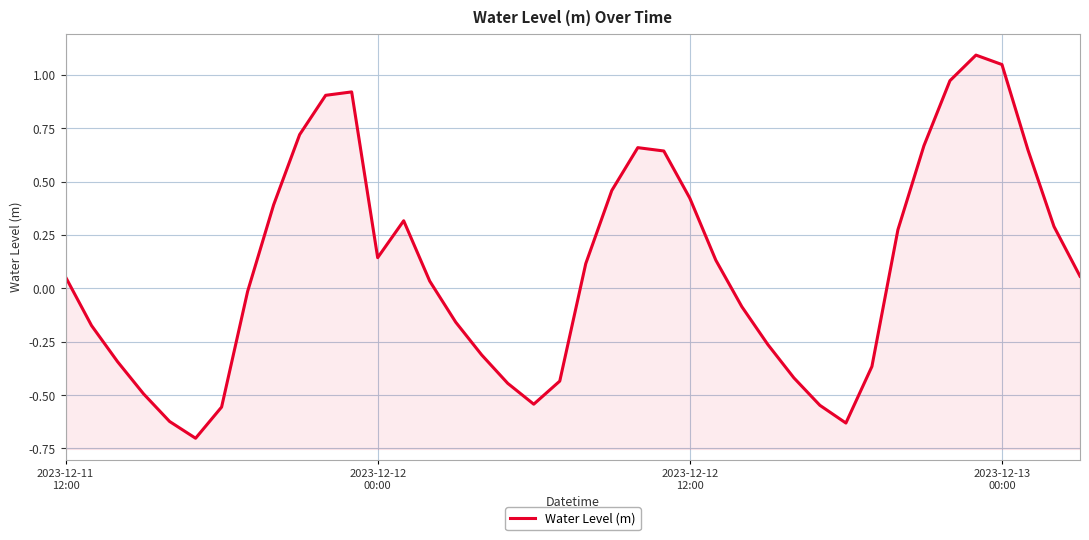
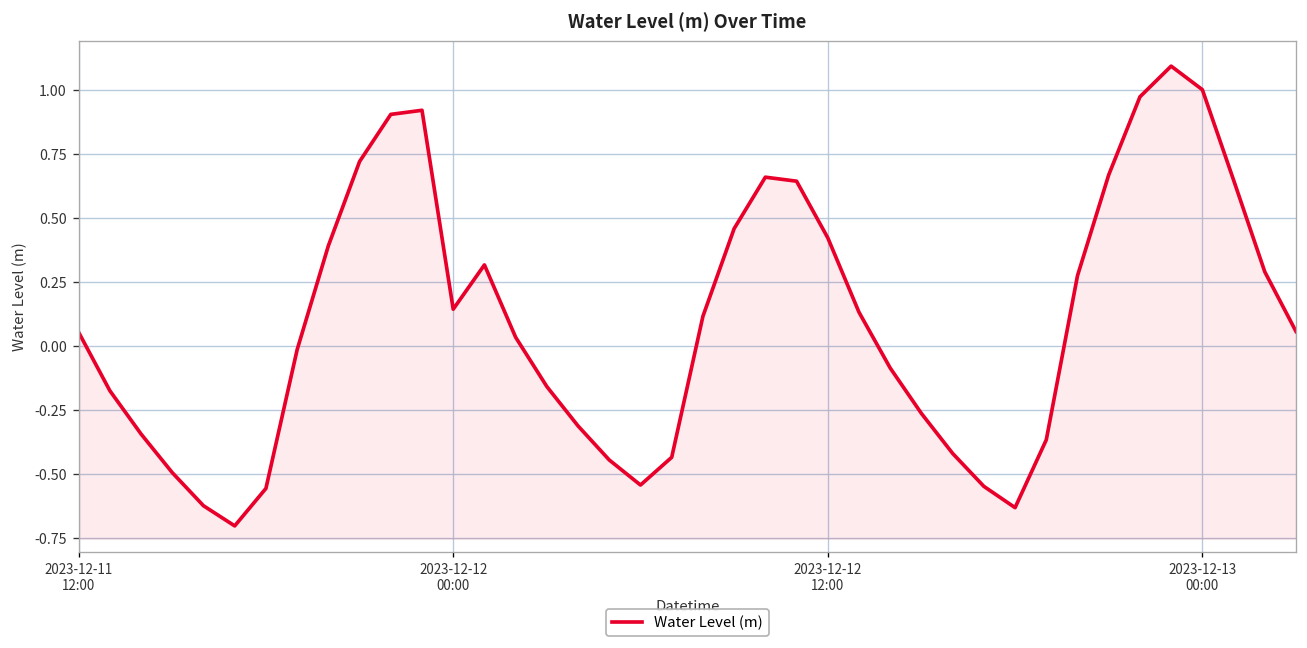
  {
    "2023-12-11 12:00": 0.05,
    "2023-12-12 00:00": 0.14,
    "2023-12-12 12:00": 0.42,
-   "2023-12-13 00:00": 1.05
+   "2023-12-13 00:00": 1.00
  }
